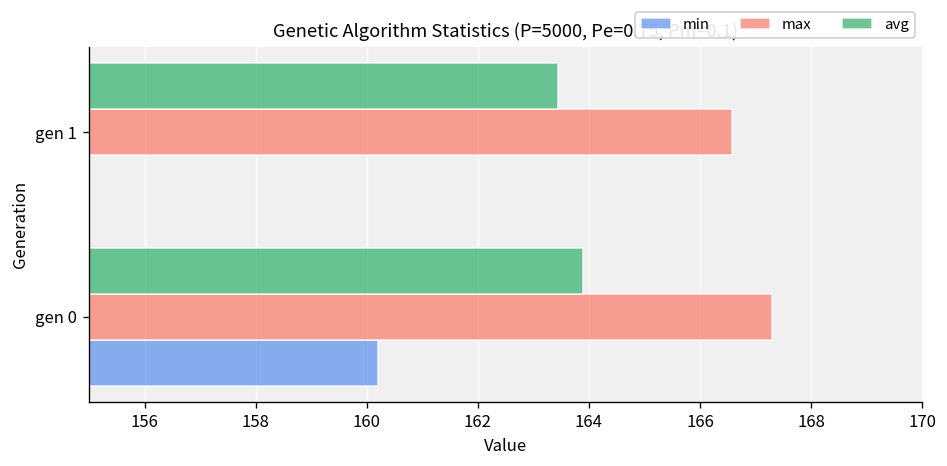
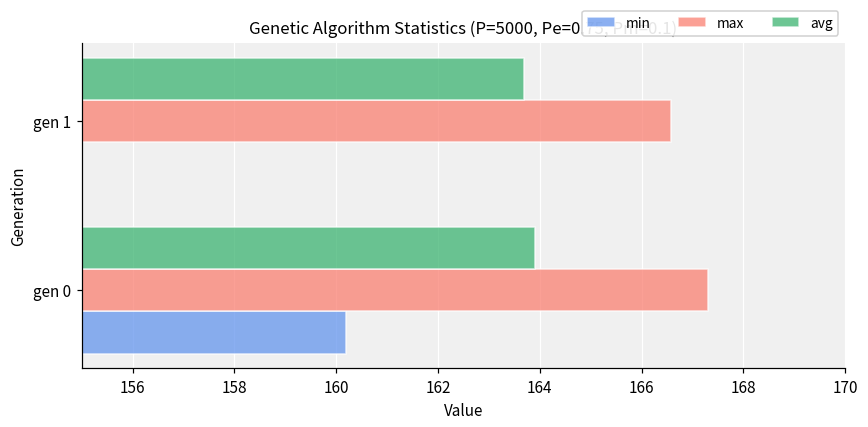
  {
    "min": {
      "gen 0": 160.2
    },
    "max": {
      "gen 1": 166.6,
      "gen 0": 167.3
    },
    "avg": {
-     "gen 1": 163.4,
+     "gen 1": 163.7,
      "gen 0": 163.9
    }
  }
